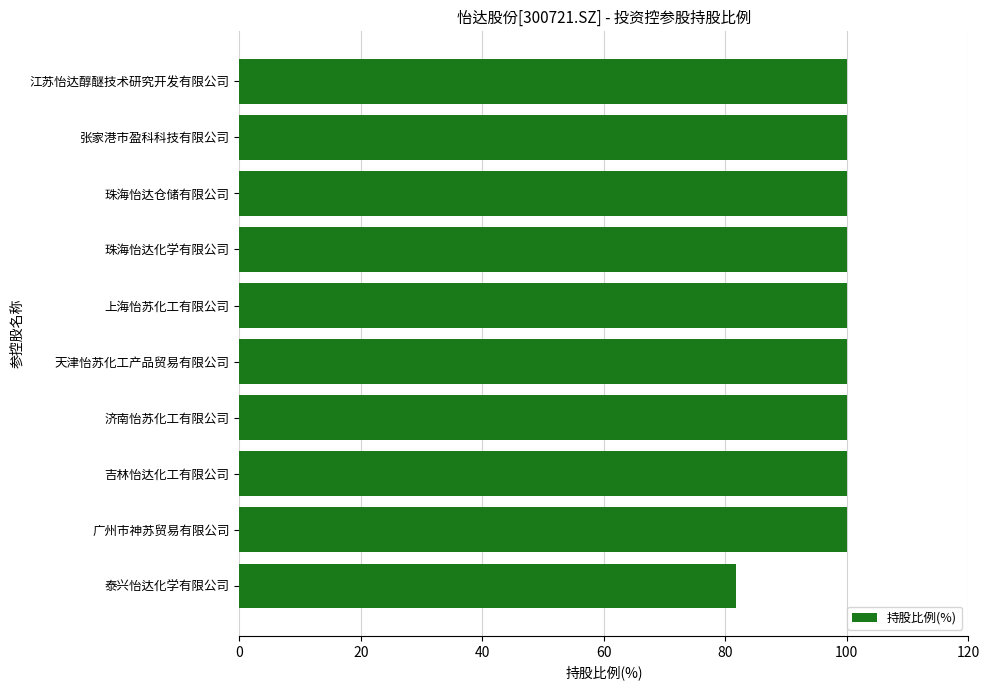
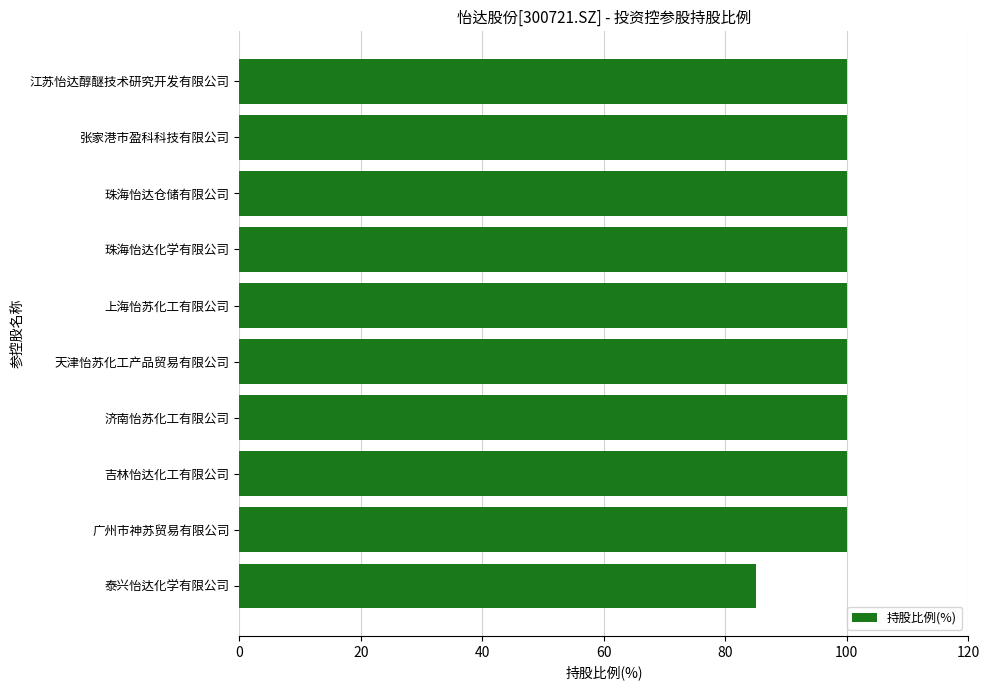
  {
    "江苏怡达醇醚技术研究开发有限公司": 100,
    "张家港市盈科科技有限公司": 100,
    "珠海怡达仓储有限公司": 100,
    "珠海怡达化学有限公司": 100,
    "上海怡苏化工有限公司": 100,
    "天津怡苏化工产品贸易有限公司": 100,
    "济南怡苏化工有限公司": 100,
    "吉林怡达化工有限公司": 100,
    "广州市神苏贸易有限公司": 100,
-   "泰兴怡达化学有限公司": 82
+   "泰兴怡达化学有限公司": 85
  }
